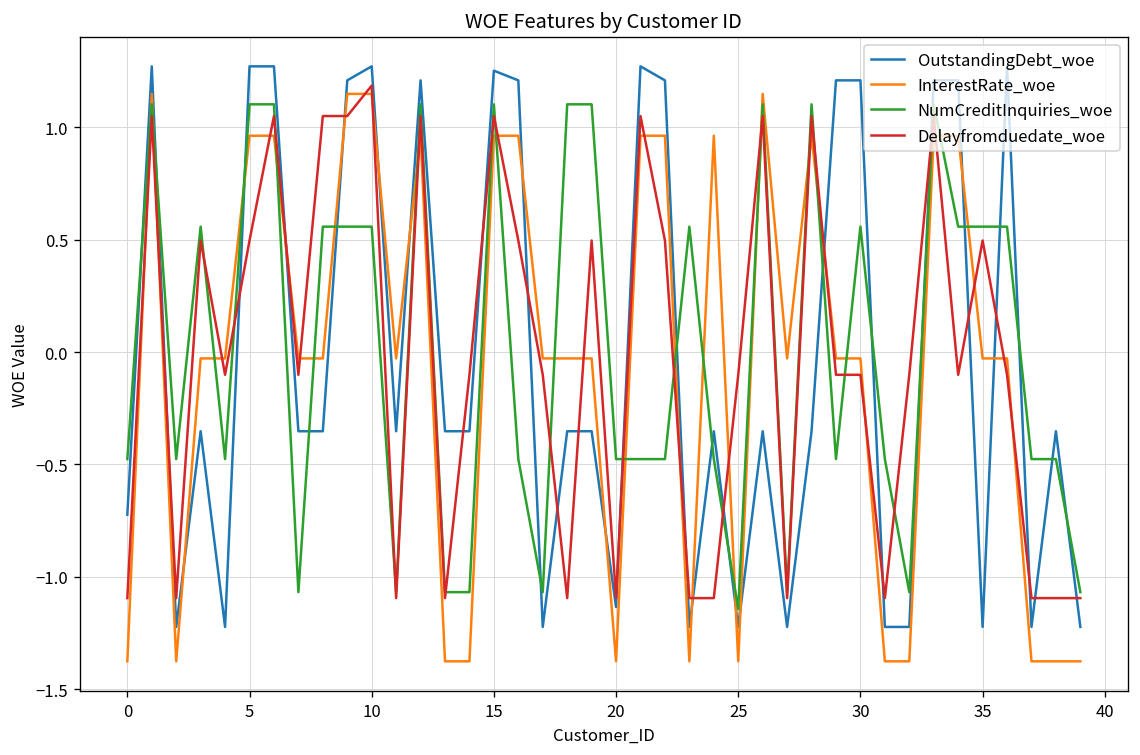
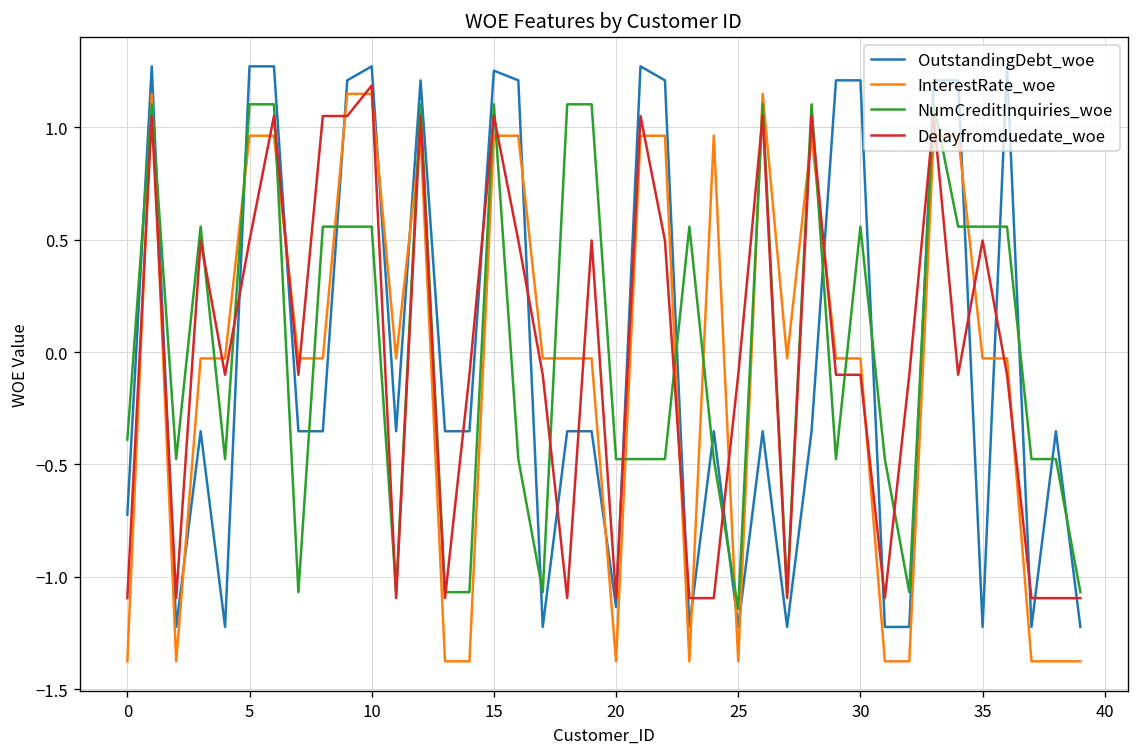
  {
    "OutstandingDebt_woe": {
      "0": -0.72,
      "5": 1.27,
      "10": 1.27,
      "15": 1.25,
      "20": -1.13,
      "25": -1.22,
      "30": 1.21,
      "35": -1.22
    },
    "InterestRate_woe": {
      "0": -1.38,
      "5": 0.96,
      "10": 1.15,
      "15": 0.96,
      "20": -1.38,
      "25": -1.38,
      "30": -0.03,
      "35": -0.03
    },
    "NumCreditInquiries_woe": {
-     "0": -0.48,
+     "0": -0.39,
      "5": 1.10,
      "10": 0.56,
      "15": 1.10,
      "20": -0.48,
      "25": -1.14,
      "30": 0.56,
      "35": 0.56
    },
    "Delayfromduedate_woe": {
      "0": -1.09,
      "5": 0.50,
      "10": 1.19,
      "15": 1.05,
      "20": -1.09,
      "25": -0.10,
      "30": -0.10,
      "35": 0.50
    }
  }
